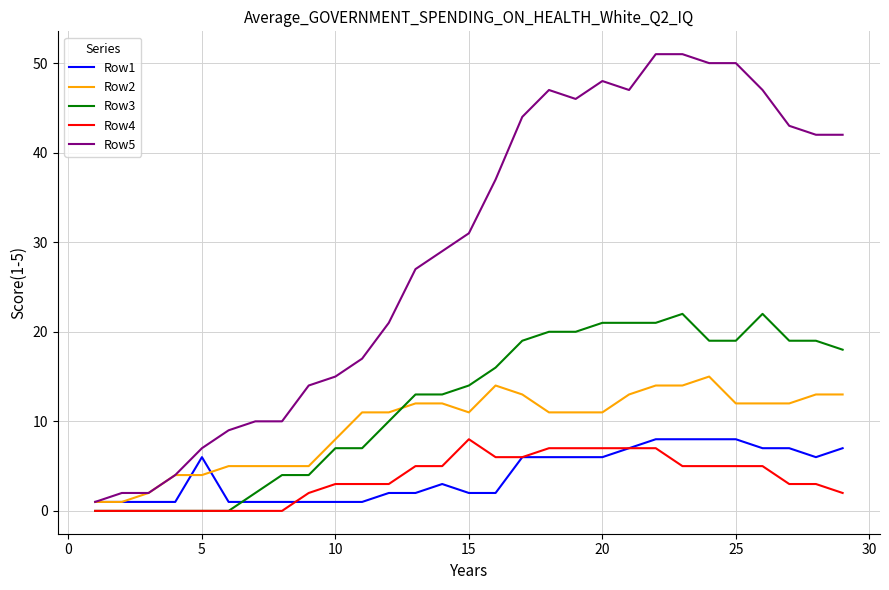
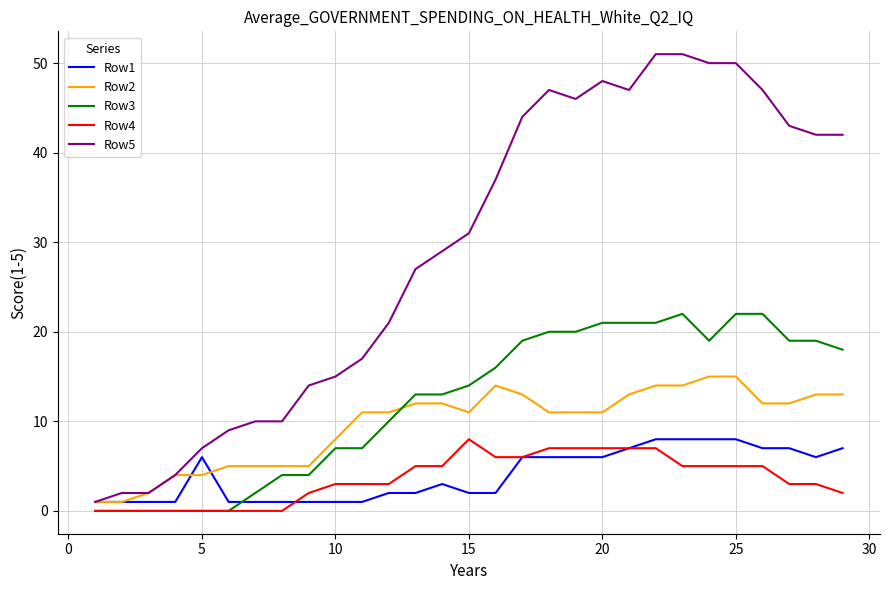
  {
    "Row1": {
      "5": 6,
      "10": 1,
      "15": 2,
      "20": 6,
      "25": 8
    },
    "Row2": {
      "5": 4,
      "10": 8,
      "15": 11,
      "20": 11,
-     "25": 12
+     "25": 15
    },
    "Row3": {
      "10": 7,
      "15": 14,
      "20": 21,
-     "25": 19
+     "25": 22
    },
    "Row4": {
      "10": 3,
      "15": 8,
      "20": 7,
      "25": 5
    },
    "Row5": {
      "5": 7,
      "10": 15,
      "15": 31,
      "20": 48,
      "25": 50
    }
  }
